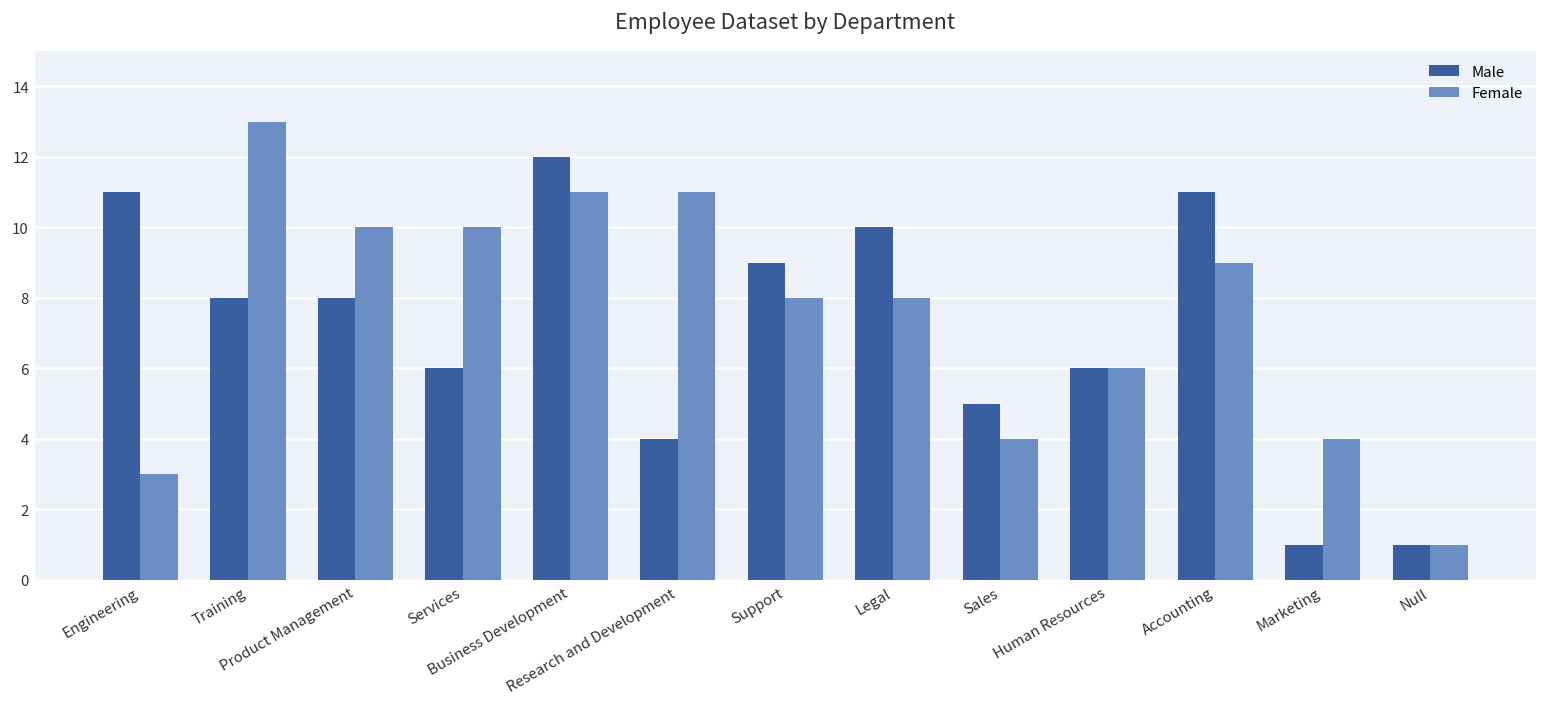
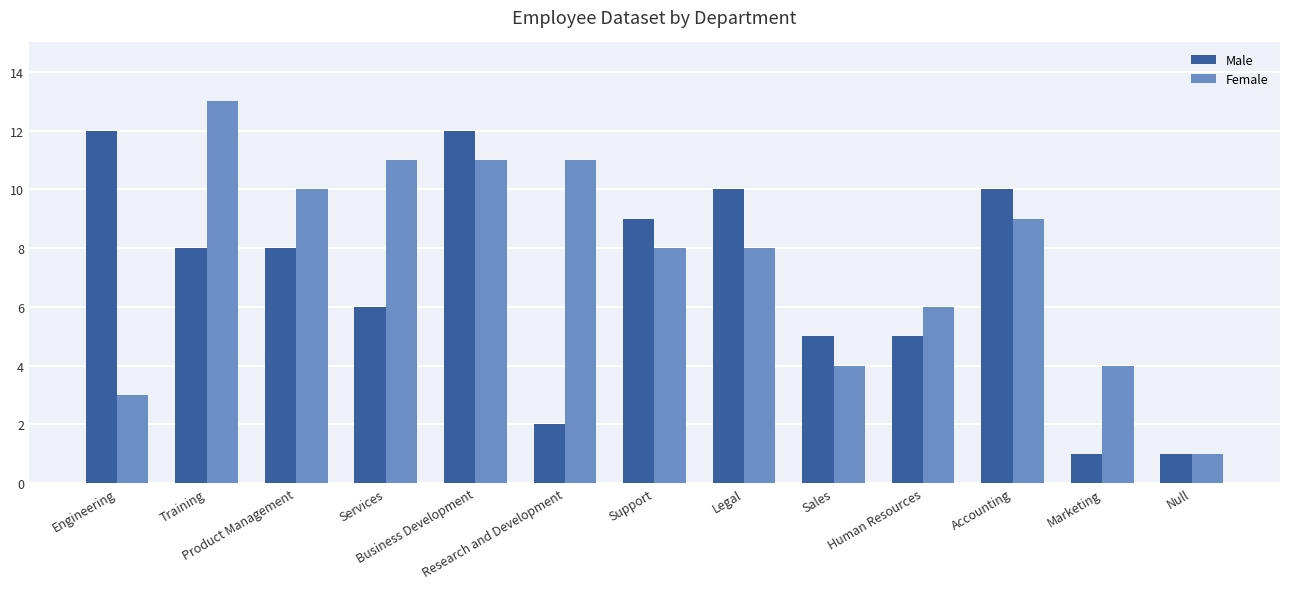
  {
    "Male": {
-     "Engineering": 11,
+     "Engineering": 12,
      "Training": 8,
      "Product Management": 8,
      "Services": 6,
      "Business Development": 12,
-     "Research and Development": 4,
+     "Research and Development": 2,
      "Support": 9,
      "Legal": 10,
      "Sales": 5,
-     "Human Resources": 6,
-     "Accounting": 11,
+     "Human Resources": 5,
+     "Accounting": 10,
      "Marketing": 1,
      "Null": 1
    },
    "Female": {
      "Engineering": 3,
      "Training": 13,
      "Product Management": 10,
-     "Services": 10,
+     "Services": 11,
      "Business Development": 11,
      "Research and Development": 11,
      "Support": 8,
      "Legal": 8,
      "Sales": 4,
      "Human Resources": 6,
      "Accounting": 9,
      "Marketing": 4,
      "Null": 1
    }
  }
